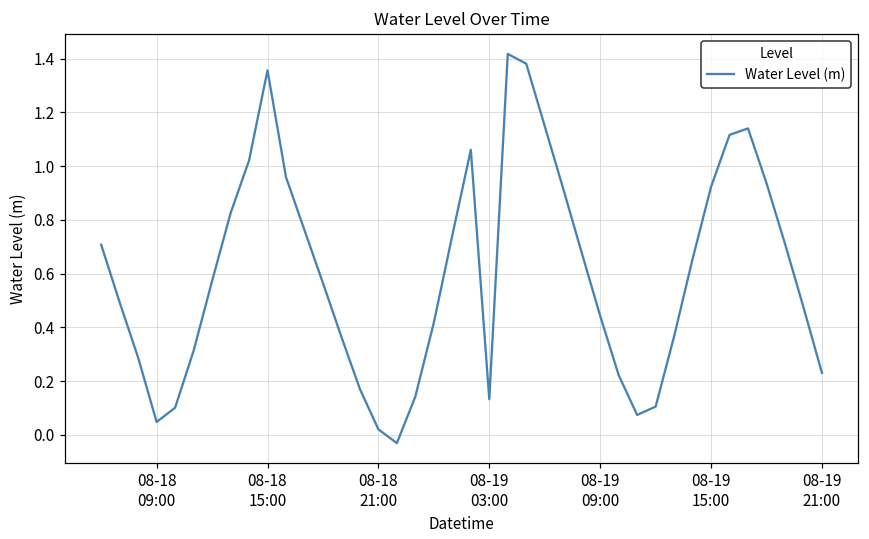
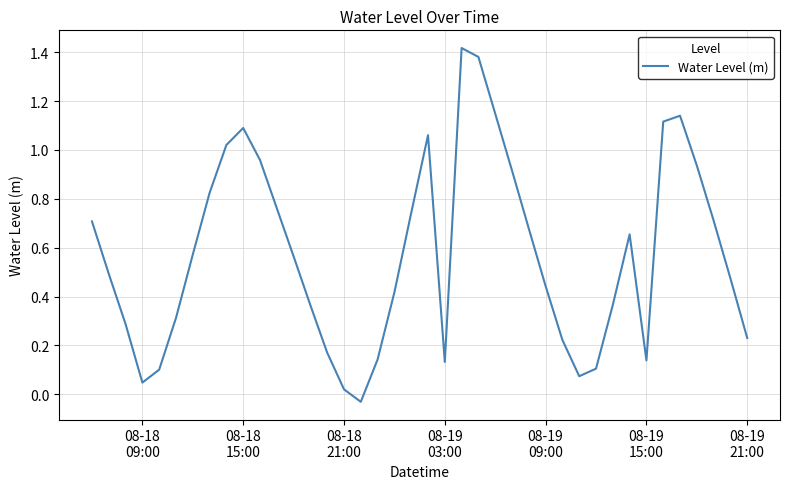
  {
    "08-18 09:00": 0.05,
-   "08-18 15:00": 1.36,
+   "08-18 15:00": 1.09,
    "08-18 21:00": 0.02,
    "08-19 03:00": 0.13,
    "08-19 09:00": 0.44,
-   "08-19 15:00": 0.92,
+   "08-19 15:00": 0.14,
    "08-19 21:00": 0.23
  }
